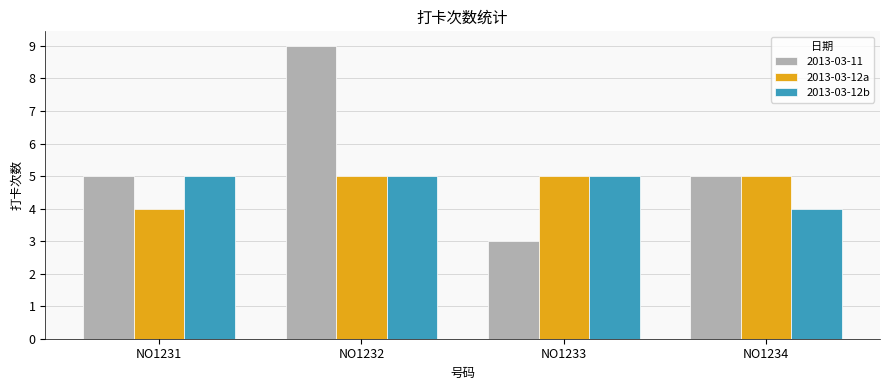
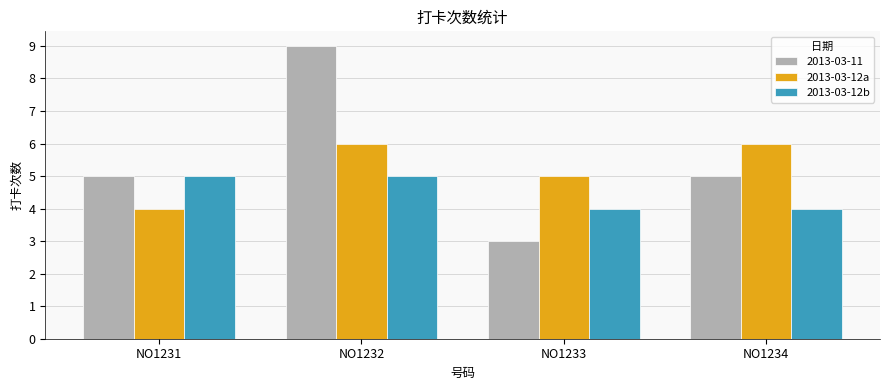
  {
    "2013-03-11": {
      "NO1231": 5,
      "NO1232": 9,
      "NO1233": 3,
      "NO1234": 5
    },
    "2013-03-12a": {
      "NO1231": 4,
-     "NO1232": 5,
+     "NO1232": 6,
      "NO1233": 5,
-     "NO1234": 5
+     "NO1234": 6
    },
    "2013-03-12b": {
      "NO1231": 5,
      "NO1232": 5,
-     "NO1233": 5,
+     "NO1233": 4,
      "NO1234": 4
    }
  }
